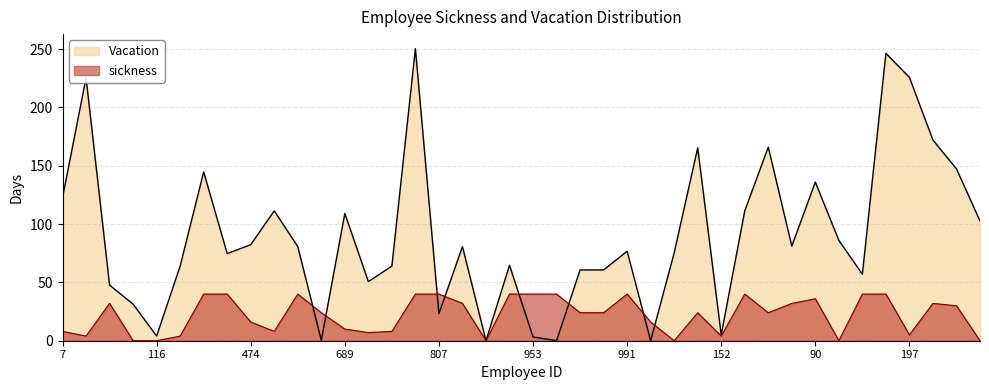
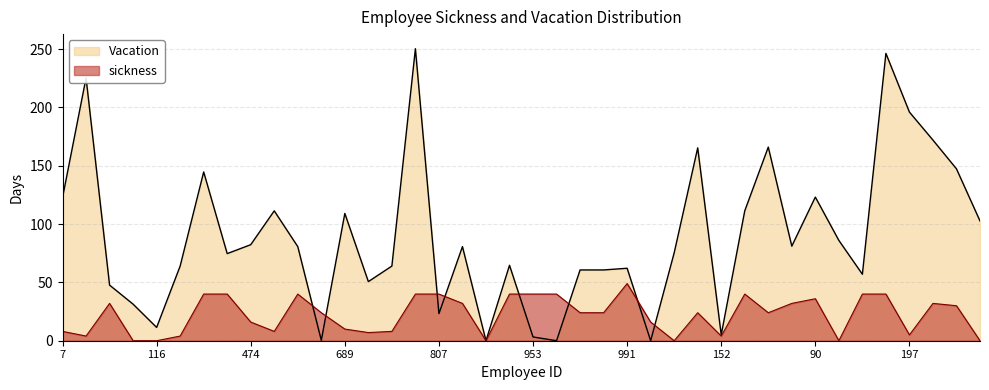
  {
    "Vacation": {
-     "116": 4,
+     "116": 11,
      "474": 82,
      "689": 109,
      "807": 23,
      "953": 3,
-     "991": 77,
-     "90": 136,
-     "197": 226
+     "991": 62,
+     "90": 123,
+     "197": 196
    },
    "sickness": {
      "116": 0,
      "474": 16,
      "689": 10,
      "807": 40,
      "953": 40,
-     "991": 40,
+     "991": 49,
      "90": 36,
      "197": 5
    }
  }
